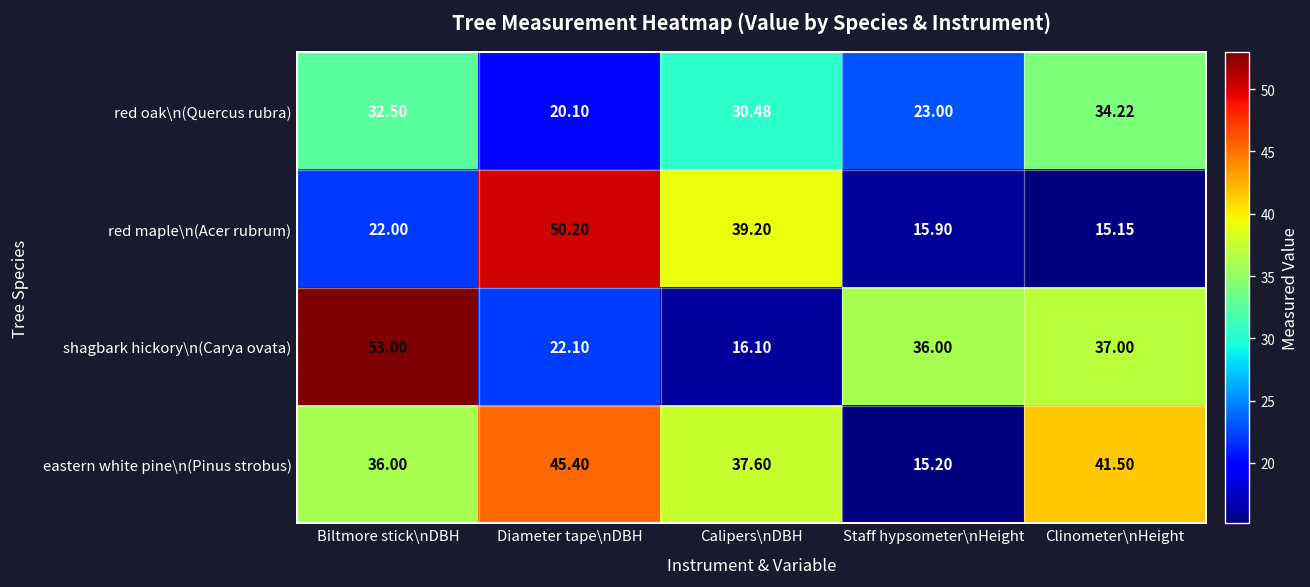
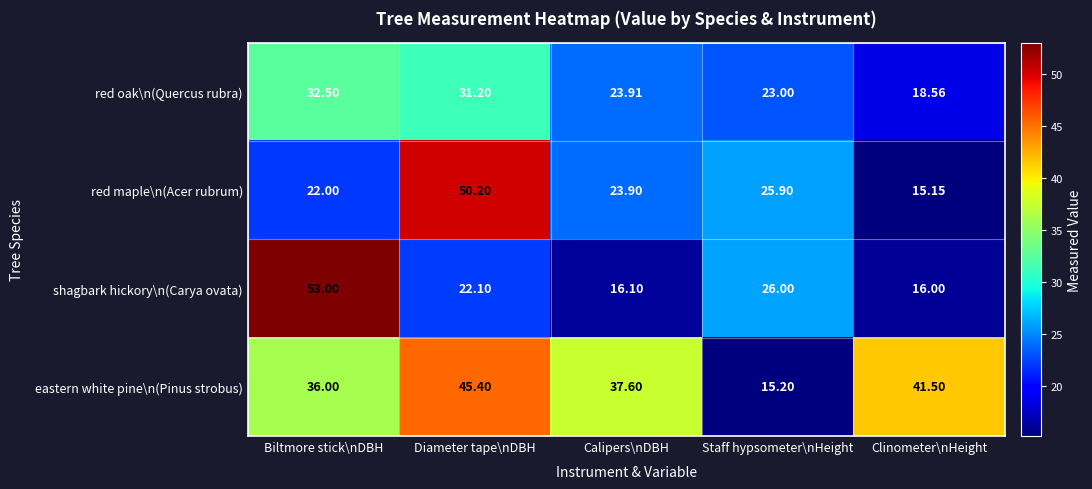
  {
    "red oak\\n(Quercus rubra)": {
      "Biltmore stick\\nDBH": 32.50,
-     "Diameter tape\\nDBH": 20.10,
-     "Calipers\\nDBH": 30.48,
+     "Diameter tape\\nDBH": 31.20,
+     "Calipers\\nDBH": 23.91,
      "Staff hypsometer\\nHeight": 23.00,
-     "Clinometer\\nHeight": 34.22
+     "Clinometer\\nHeight": 18.56
    },
    "red maple\\n(Acer rubrum)": {
      "Biltmore stick\\nDBH": 22.00,
      "Diameter tape\\nDBH": 50.20,
-     "Calipers\\nDBH": 39.20,
-     "Staff hypsometer\\nHeight": 15.90,
+     "Calipers\\nDBH": 23.90,
+     "Staff hypsometer\\nHeight": 25.90,
      "Clinometer\\nHeight": 15.15
    },
    "shagbark hickory\\n(Carya ovata)": {
      "Biltmore stick\\nDBH": 53.00,
      "Diameter tape\\nDBH": 22.10,
      "Calipers\\nDBH": 16.10,
-     "Staff hypsometer\\nHeight": 36.00,
-     "Clinometer\\nHeight": 37.00
+     "Staff hypsometer\\nHeight": 26.00,
+     "Clinometer\\nHeight": 16.00
    },
    "eastern white pine\\n(Pinus strobus)": {
      "Biltmore stick\\nDBH": 36.00,
      "Diameter tape\\nDBH": 45.40,
      "Calipers\\nDBH": 37.60,
      "Staff hypsometer\\nHeight": 15.20,
      "Clinometer\\nHeight": 41.50
    }
  }
